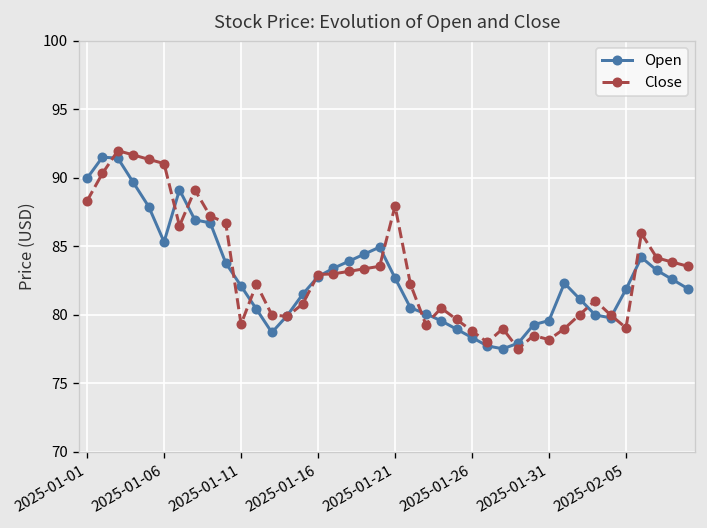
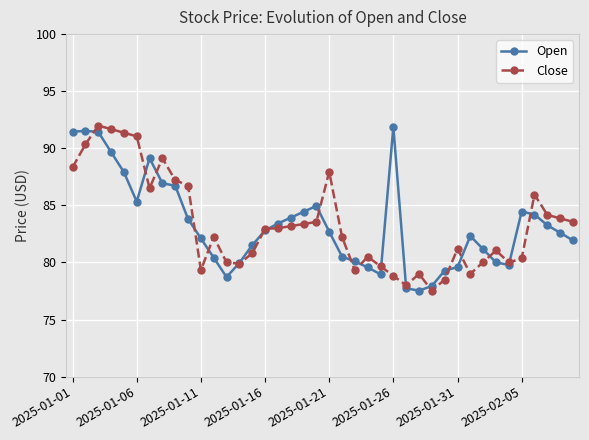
  {
    "Open": {
-     "2025-01-01": 90.0,
+     "2025-01-01": 91.5,
      "2025-01-06": 85.3,
      "2025-01-11": 82.1,
      "2025-01-21": 82.7,
-     "2025-01-26": 78.4,
+     "2025-01-26": 91.9,
      "2025-01-31": 79.6,
-     "2025-02-05": 81.9
+     "2025-02-05": 84.5
    },
    "Close": {
      "2025-01-01": 88.3,
      "2025-01-06": 91.1,
      "2025-01-11": 79.3,
      "2025-01-21": 88.0,
      "2025-01-26": 78.8,
-     "2025-01-31": 78.2,
-     "2025-02-05": 79.1
+     "2025-01-31": 81.2,
+     "2025-02-05": 80.4
    }
  }
